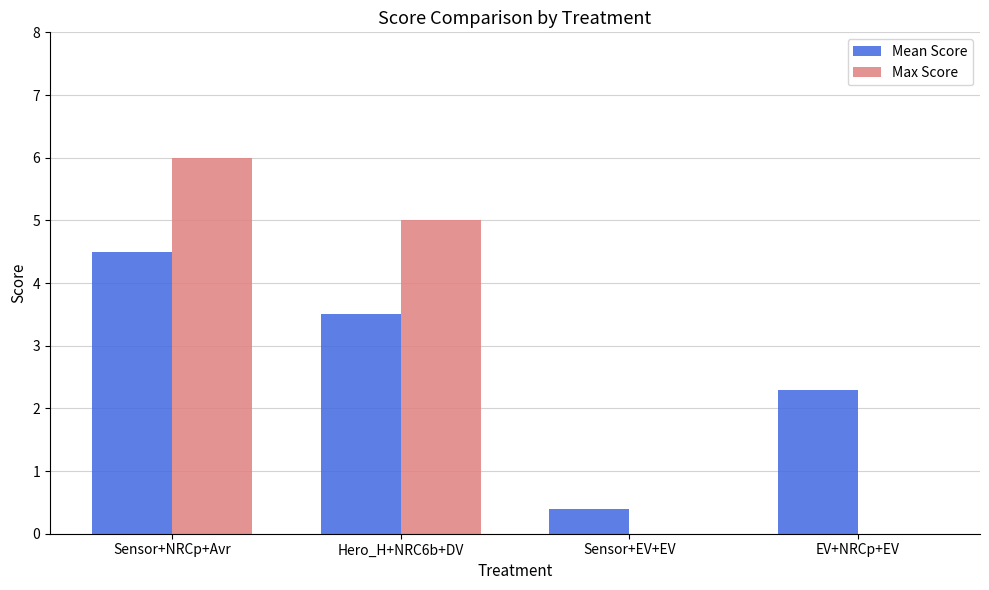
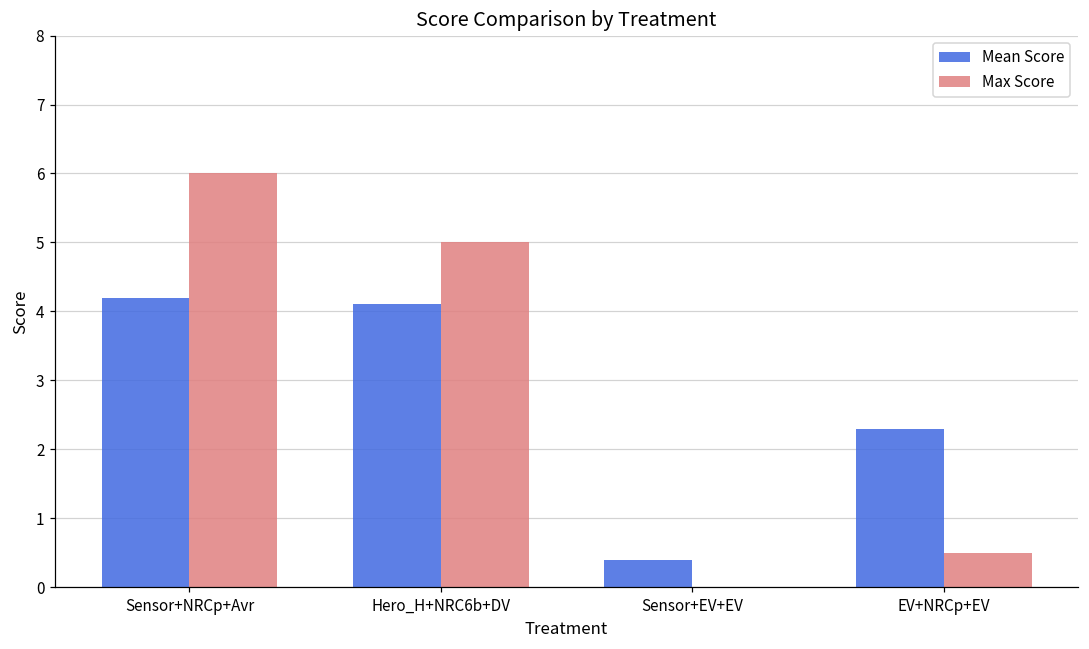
  {
    "Mean Score": {
-     "Sensor+NRCp+Avr": 4.5,
-     "Hero_H+NRC6b+DV": 3.5,
+     "Sensor+NRCp+Avr": 4.2,
+     "Hero_H+NRC6b+DV": 4.1,
      "Sensor+EV+EV": 0.4,
      "EV+NRCp+EV": 2.3
    },
    "Max Score": {
      "Sensor+NRCp+Avr": 6.0,
      "Hero_H+NRC6b+DV": 5.0,
      "Sensor+EV+EV": 0.0,
-     "EV+NRCp+EV": 0.0
+     "EV+NRCp+EV": 0.5
    }
  }
